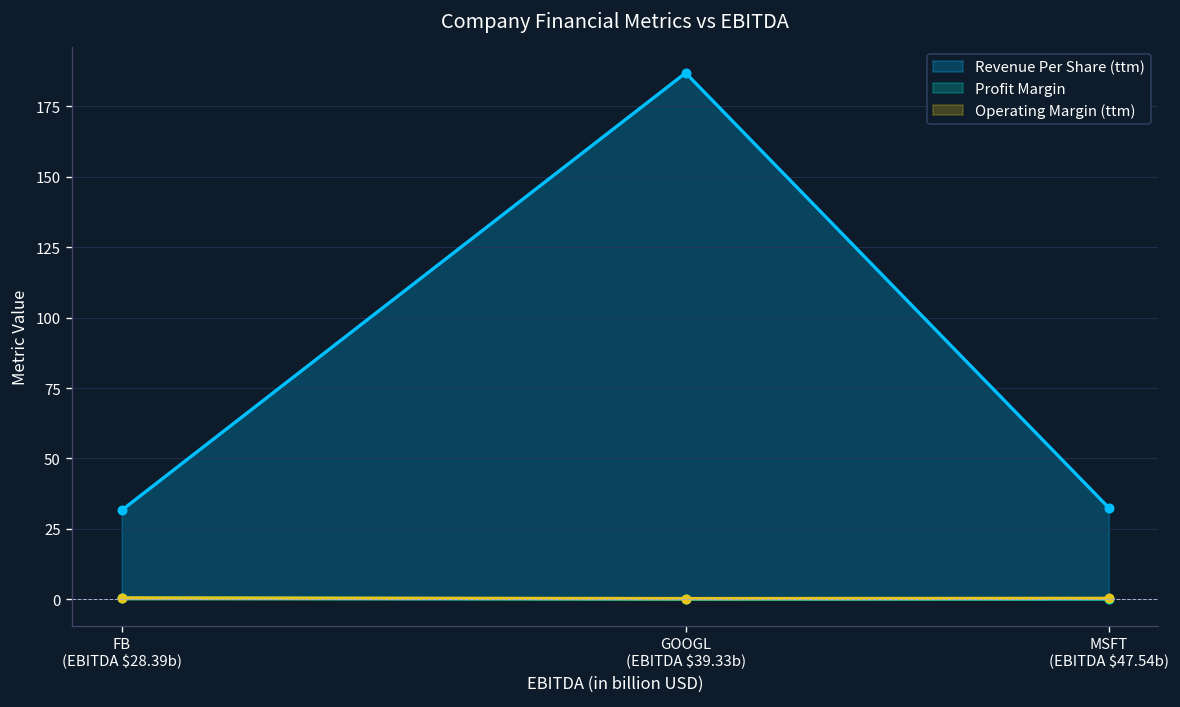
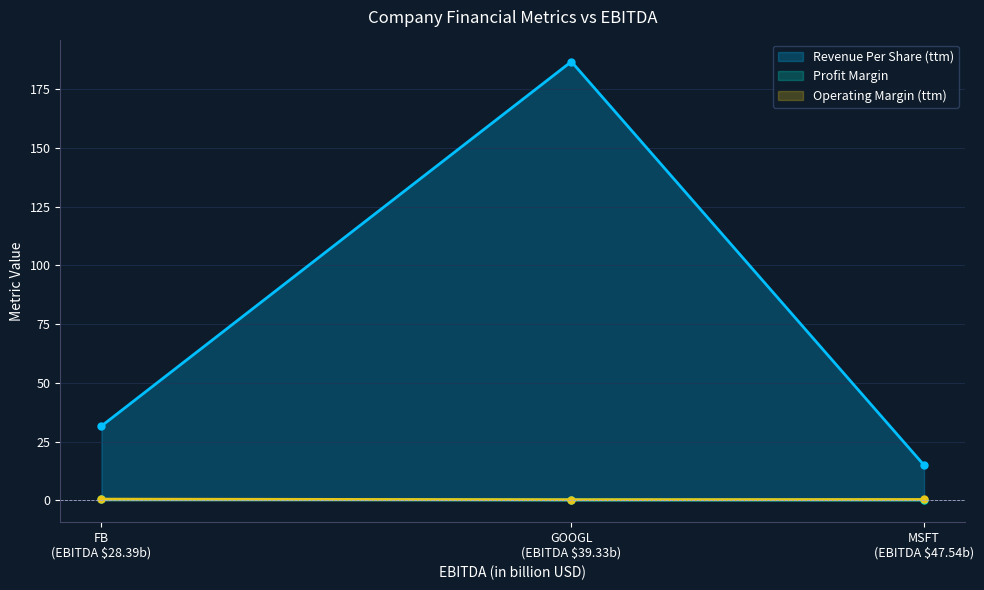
  {
    "Revenue Per Share (ttm)": {
      "FB (EBITDA $28.39b)": 32,
      "GOOGL (EBITDA $39.33b)": 187,
-     "MSFT (EBITDA $47.54b)": 32
+     "MSFT (EBITDA $47.54b)": 15
    },
    "Operating Margin (ttm)": {
      "FB (EBITDA $28.39b)": 0,
      "GOOGL (EBITDA $39.33b)": 0,
      "MSFT (EBITDA $47.54b)": 0
    }
  }
